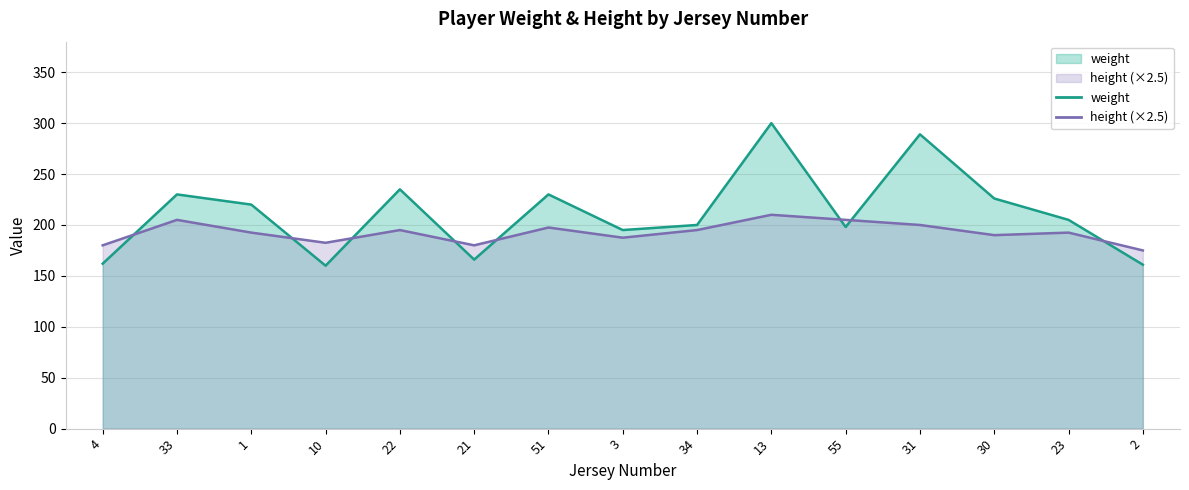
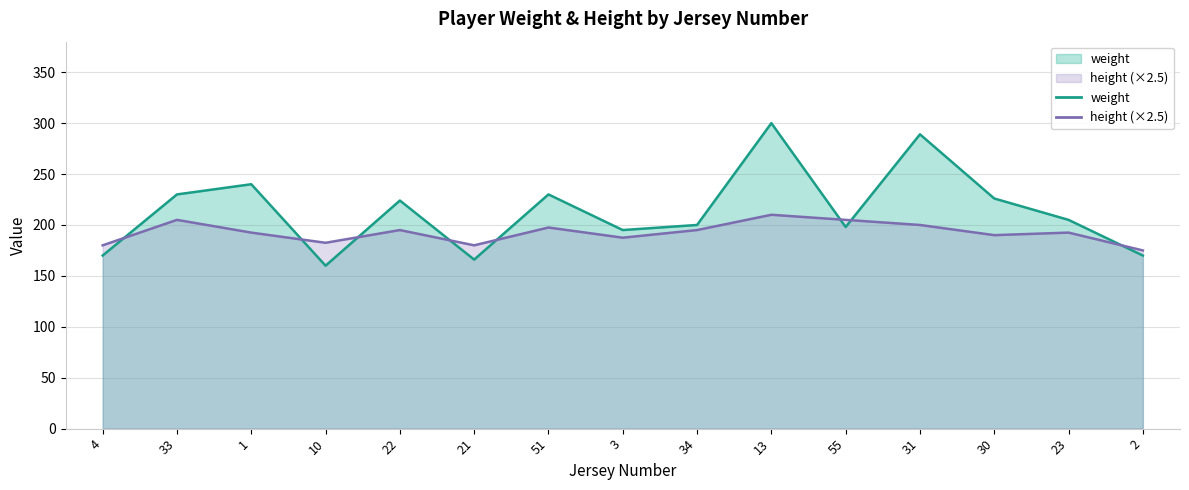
  {
    "weight": {
-     "4": 162,
+     "4": 170,
      "33": 230,
-     "1": 220,
+     "1": 240,
      "10": 160,
-     "22": 235,
+     "22": 224,
      "21": 166,
      "51": 230,
      "3": 195,
      "34": 200,
      "13": 300,
      "55": 198,
      "31": 289,
      "30": 226,
      "23": 205,
-     "2": 161
+     "2": 170
    }
  }
